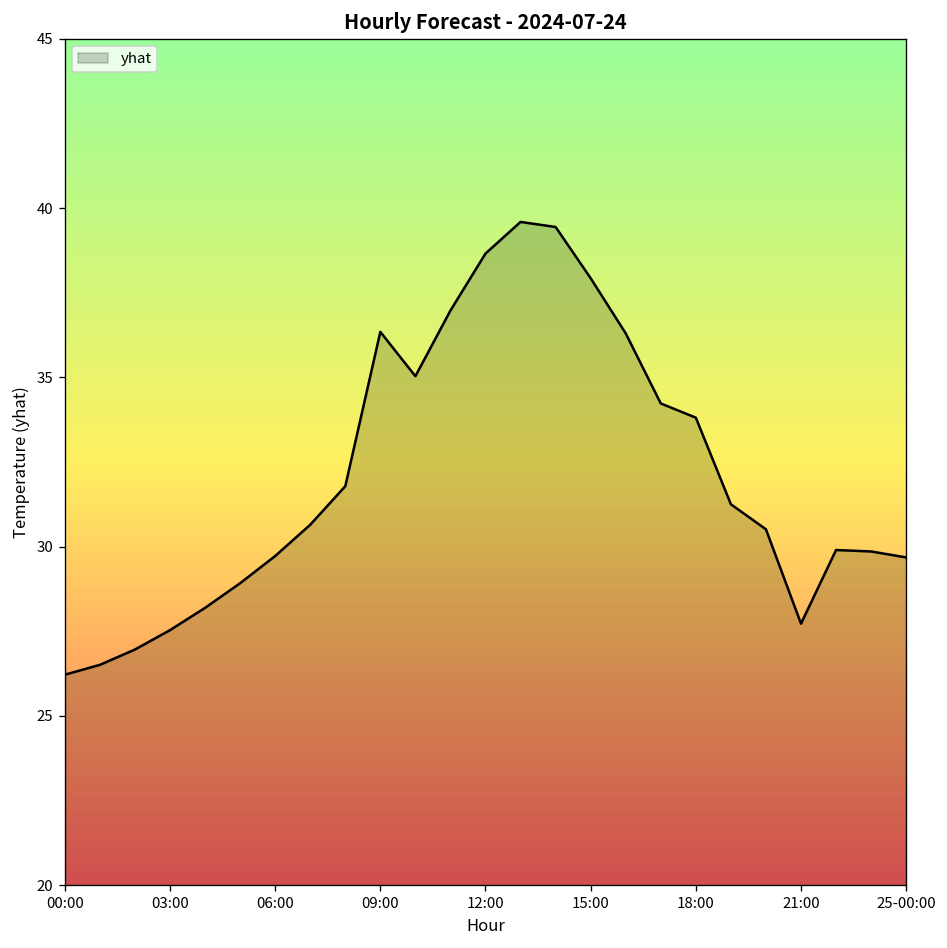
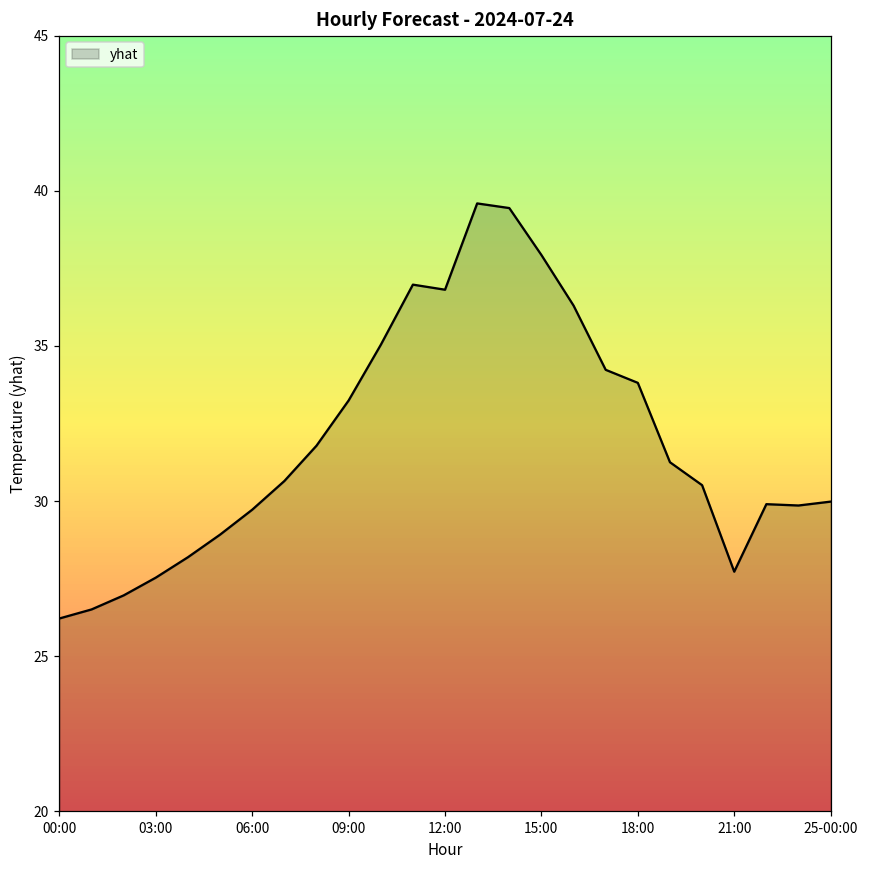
  {
    "00:00": 26.2,
    "03:00": 27.5,
    "06:00": 29.7,
-   "09:00": 36.3,
-   "12:00": 38.7,
+   "09:00": 33.2,
+   "12:00": 36.8,
    "15:00": 37.9,
    "18:00": 33.8,
    "21:00": 27.7,
-   "25-00:00": 29.7
+   "25-00:00": 30.0
  }
